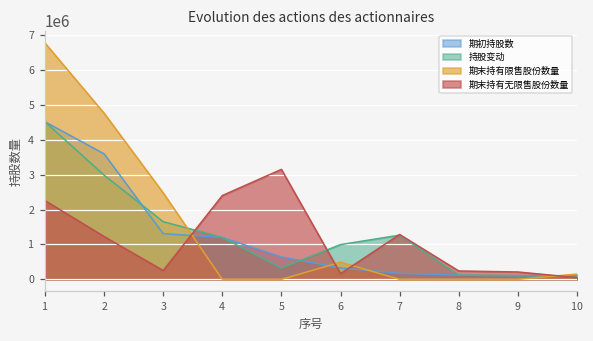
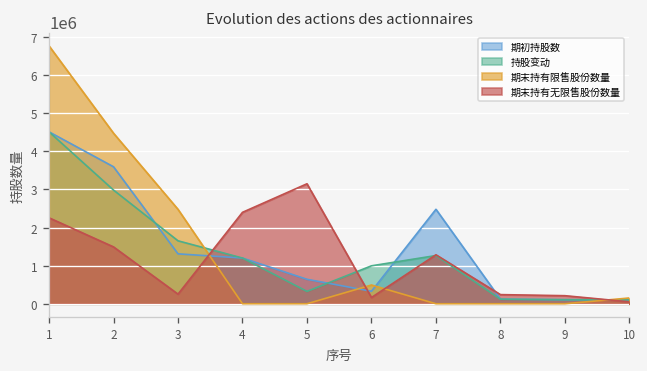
  {
    "期初持股数": {
      "2": 3600000,
      "3": 1300000,
      "5": 600000,
      "6": 300000,
-     "7": 200000
+     "7": 2500000
    },
    "持股变动": {
      "2": 3000000,
      "3": 1700000,
      "5": 300000,
      "6": 1000000
    },
    "期末持有限售股份数量": {
      "1": 6800000,
-     "2": 4800000,
+     "2": 4500000,
      "3": 2500000,
      "4": 0,
      "5": 0,
      "6": 500000,
      "7": 0,
      "8": 0,
      "9": 0
    },
    "期末持有无限售股份数量": {
      "1": 2300000,
-     "2": 1200000,
+     "2": 1500000,
      "3": 300000,
      "4": 2400000,
      "5": 3100000,
      "6": 200000,
      "8": 200000,
      "9": 200000
    }
  }
